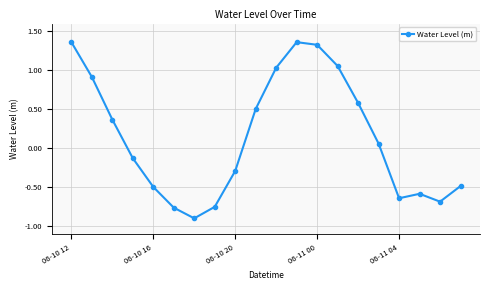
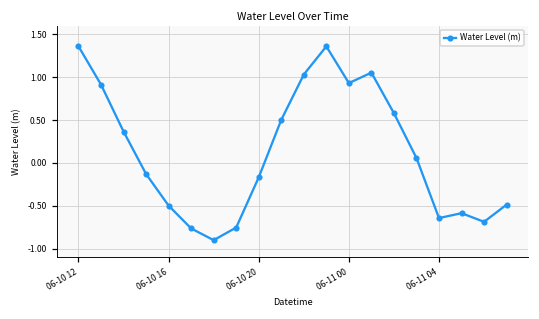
  {
    "06-10 12": 1.4,
    "06-10 16": -0.5,
-   "06-10 20": -0.3,
-   "06-11 00": 1.3,
+   "06-10 20": -0.2,
+   "06-11 00": 0.9,
    "06-11 04": -0.6
  }
